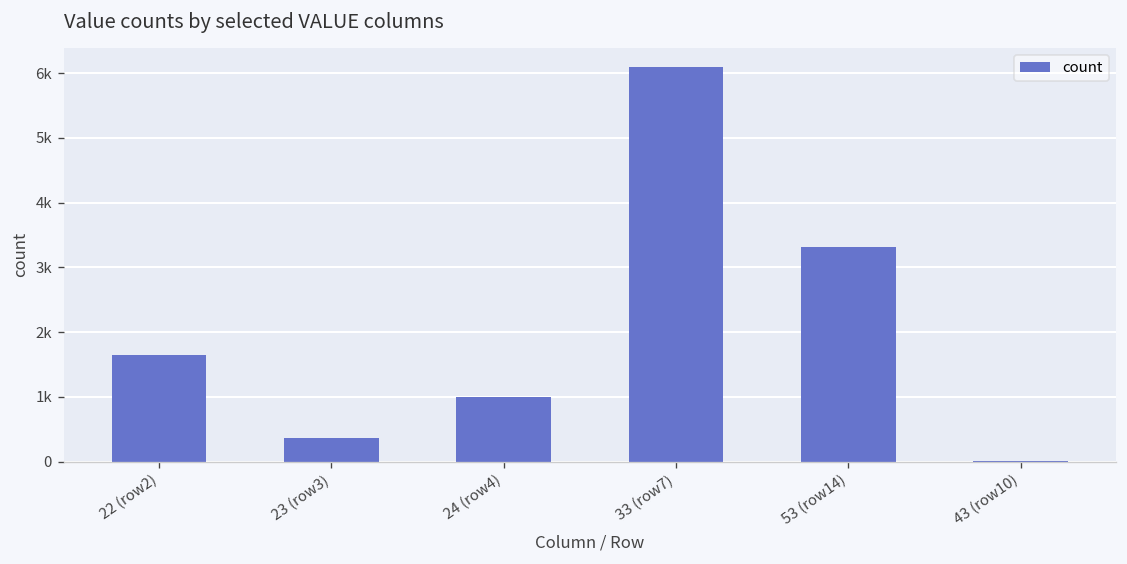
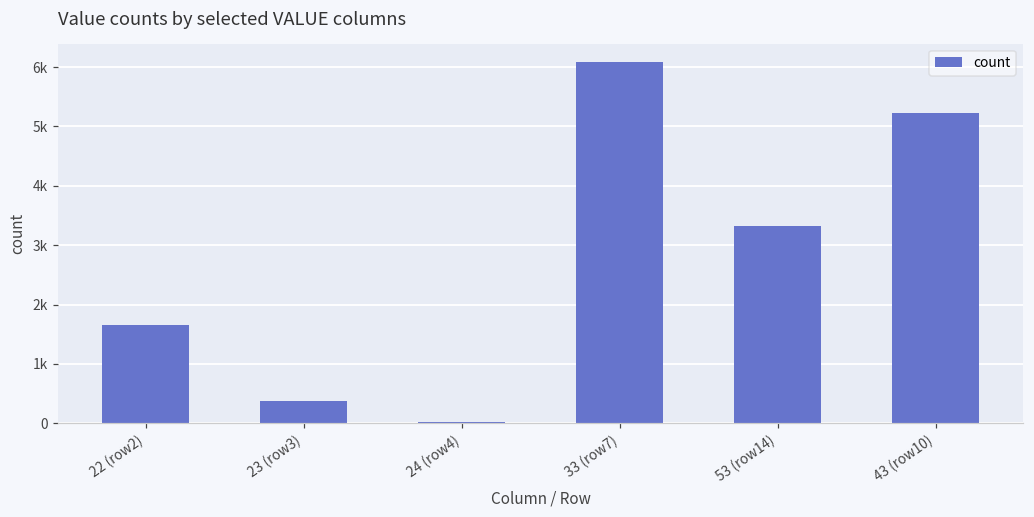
  {
    "22 (row2)": 1700,
    "23 (row3)": 400,
-   "24 (row4)": 1000,
+   "24 (row4)": 0,
    "33 (row7)": 6100,
    "53 (row14)": 3300,
-   "43 (row10)": 0
+   "43 (row10)": 5200
  }
